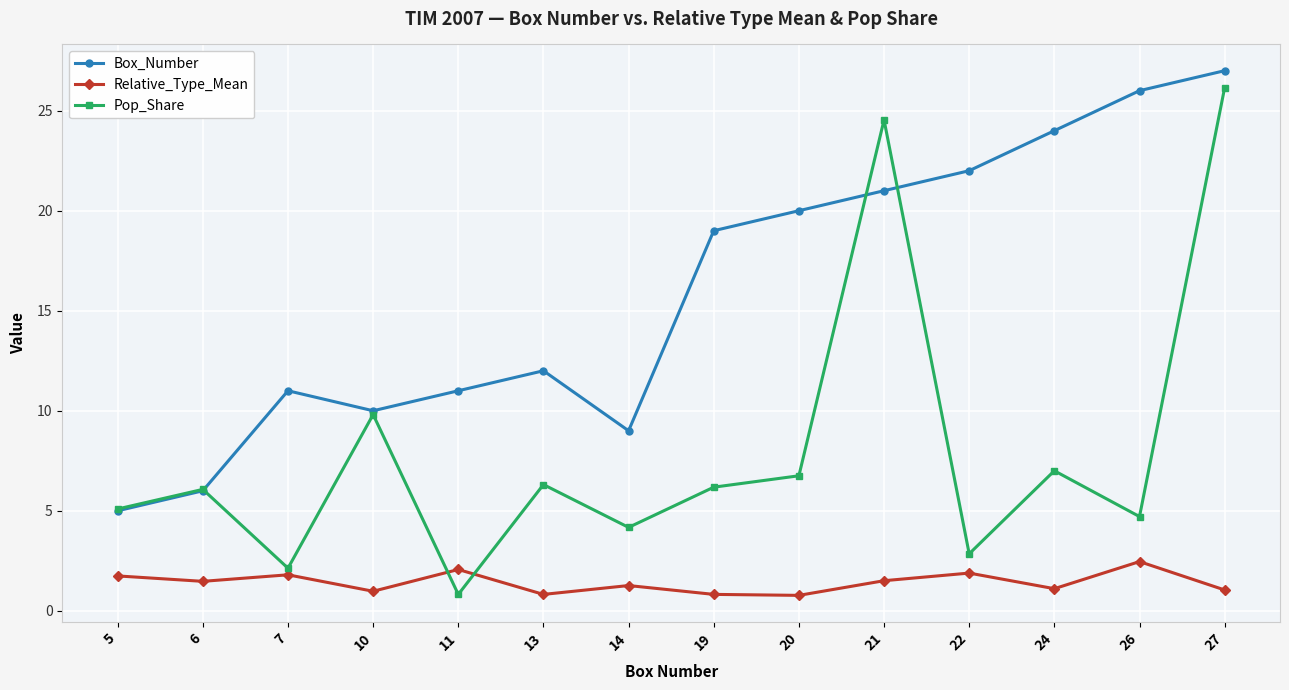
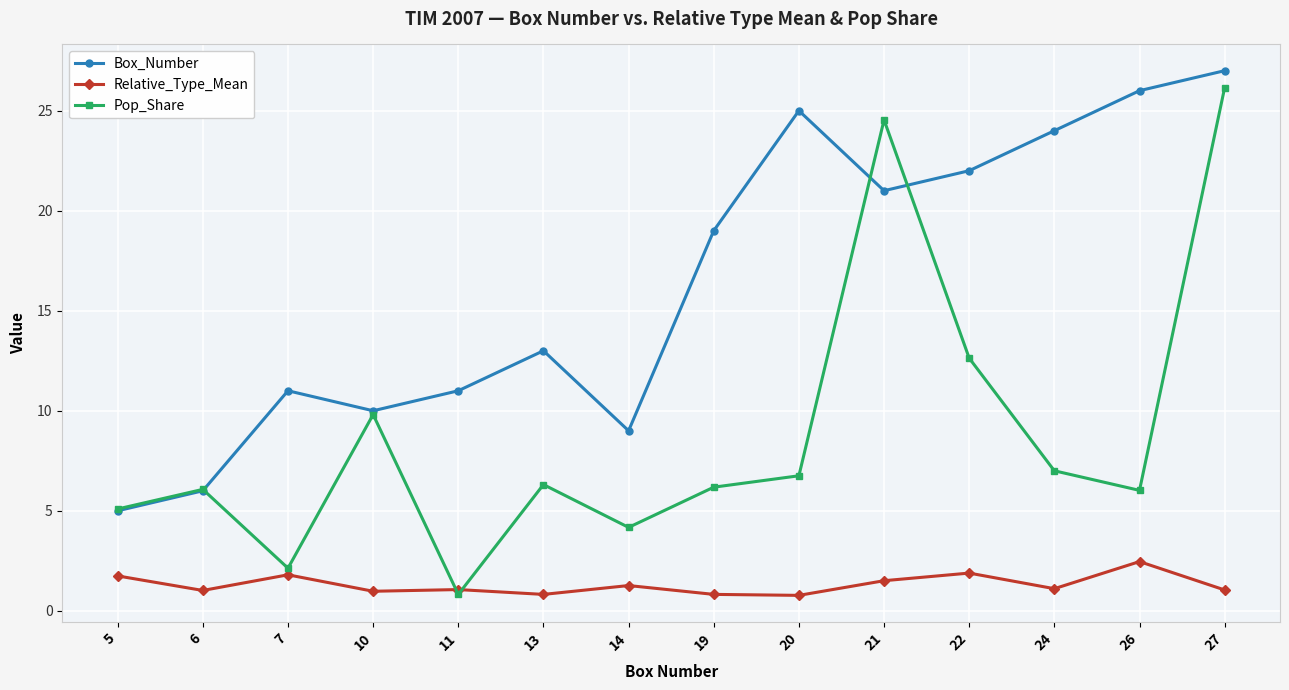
  {
    "Box_Number": {
      "7": 11,
      "10": 10,
      "11": 11,
-     "13": 12,
+     "13": 13,
      "14": 9,
      "19": 19,
-     "20": 20,
+     "20": 25,
      "21": 21,
      "22": 22,
      "24": 24,
      "26": 26,
      "27": 27
    },
    "Relative_Type_Mean": {
      "5": 1.7,
-     "6": 1.5,
+     "6": 1.0,
      "7": 1.8,
      "10": 1.0,
-     "11": 2.1,
+     "11": 1.1,
      "13": 0.8,
      "14": 1.3,
      "19": 0.8,
      "20": 0.8,
      "21": 1.5,
      "22": 1.9,
      "24": 1.1,
      "26": 2.5,
      "27": 1.0
    },
    "Pop_Share": {
      "7": 2.1,
      "10": 9.8,
      "11": 0.8,
      "13": 6.3,
      "14": 4.2,
      "19": 6.2,
      "20": 6.8,
      "21": 24.5,
-     "22": 2.9,
+     "22": 12.6,
      "24": 7.0,
-     "26": 4.7,
+     "26": 6.0,
      "27": 26.2
    }
  }
